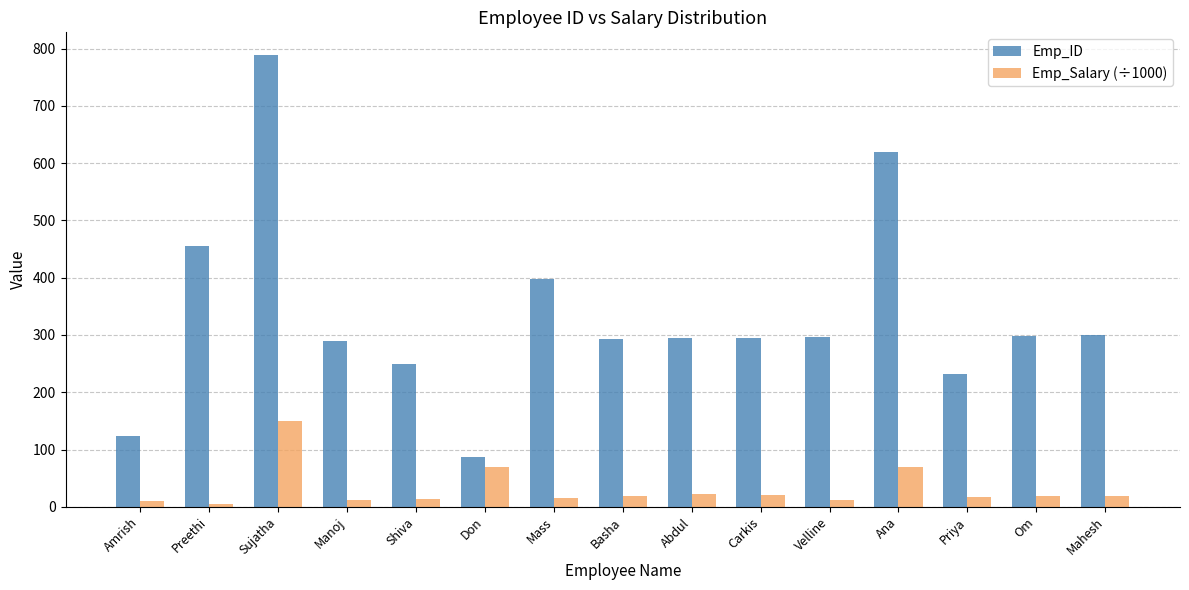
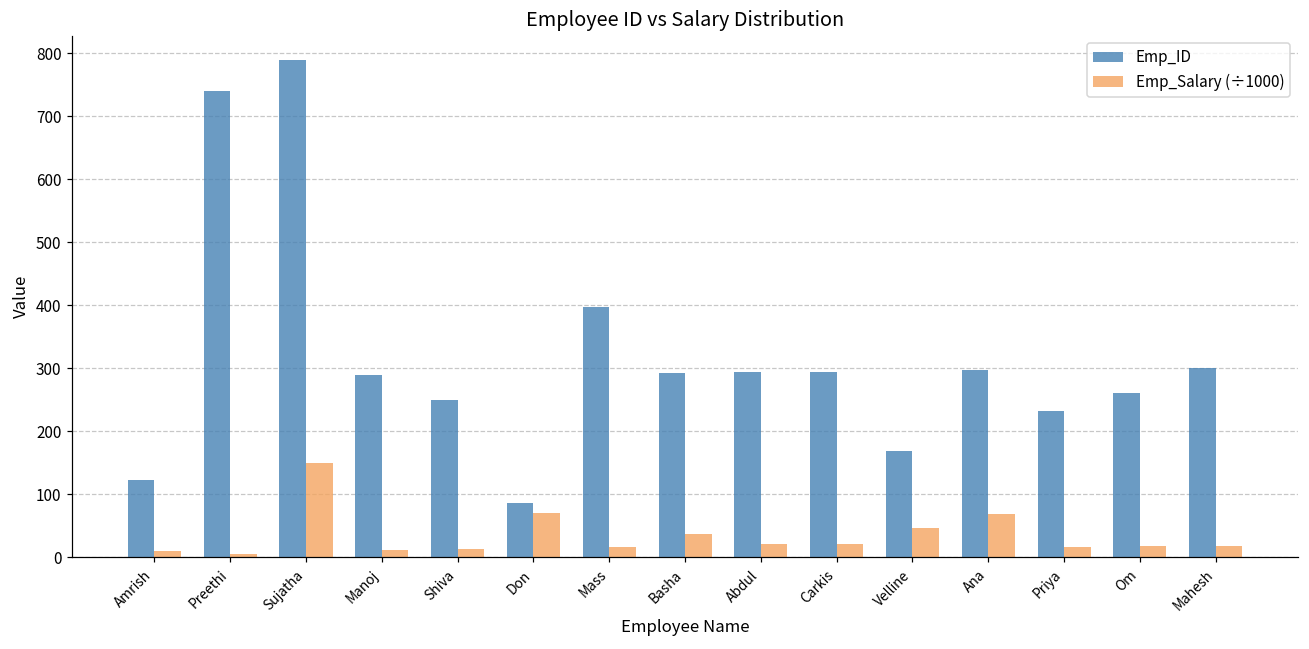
  {
    "Emp_ID": {
      "Amrish": 120,
-     "Preethi": 460,
+     "Preethi": 740,
      "Sujatha": 790,
      "Manoj": 290,
      "Shiva": 250,
      "Don": 90,
      "Mass": 400,
      "Basha": 290,
      "Abdul": 290,
      "Carkis": 300,
-     "Velline": 300,
-     "Ana": 620,
+     "Velline": 170,
+     "Ana": 300,
      "Priya": 230,
-     "Om": 300,
+     "Om": 260,
      "Mahesh": 300
    },
    "Emp_Salary (÷1000)": {
      "Amrish": 10,
      "Preethi": 10,
      "Sujatha": 150,
      "Manoj": 10,
      "Shiva": 10,
      "Don": 70,
      "Mass": 20,
-     "Basha": 20,
+     "Basha": 40,
      "Abdul": 20,
      "Carkis": 20,
-     "Velline": 10,
+     "Velline": 50,
      "Ana": 70,
      "Priya": 20,
      "Om": 20,
      "Mahesh": 20
    }
  }
